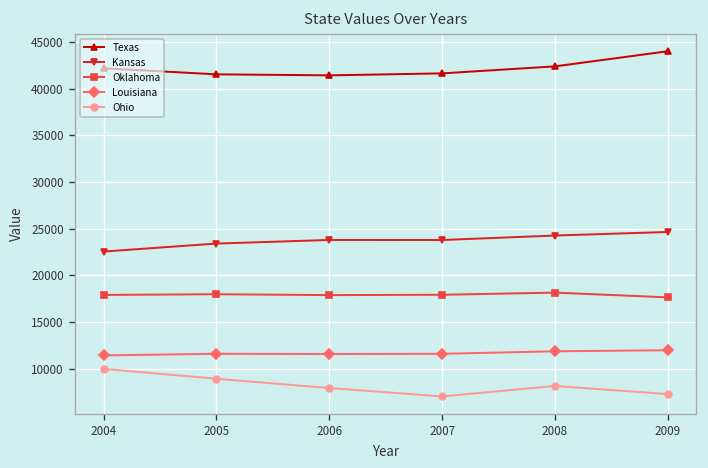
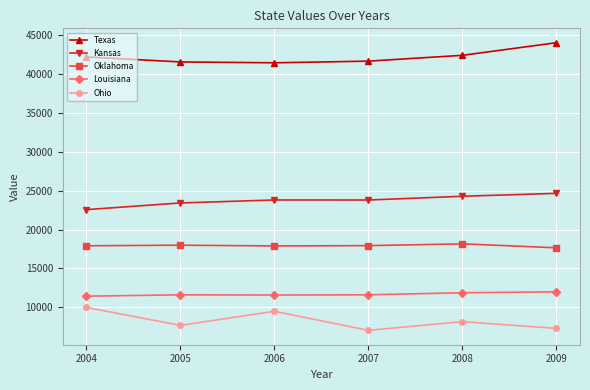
  {
    "Ohio": {
      "2004": 10000,
-     "2005": 9000,
-     "2006": 8000,
+     "2005": 8000,
+     "2006": 9000,
      "2007": 7000,
      "2008": 8000,
      "2009": 7000
    }
  }
